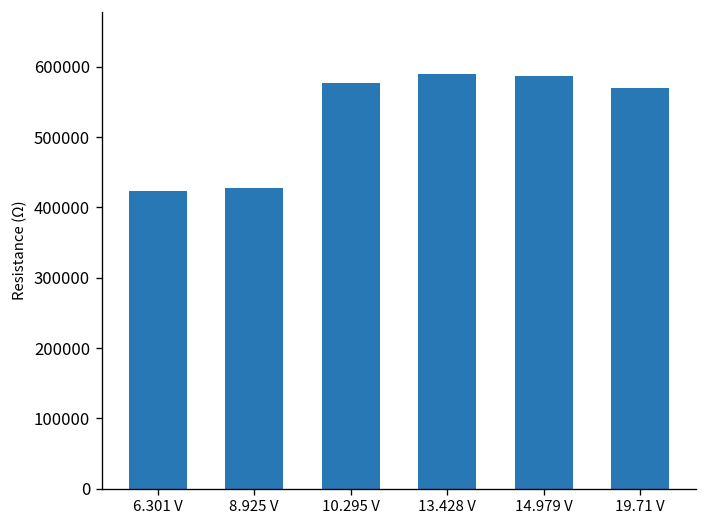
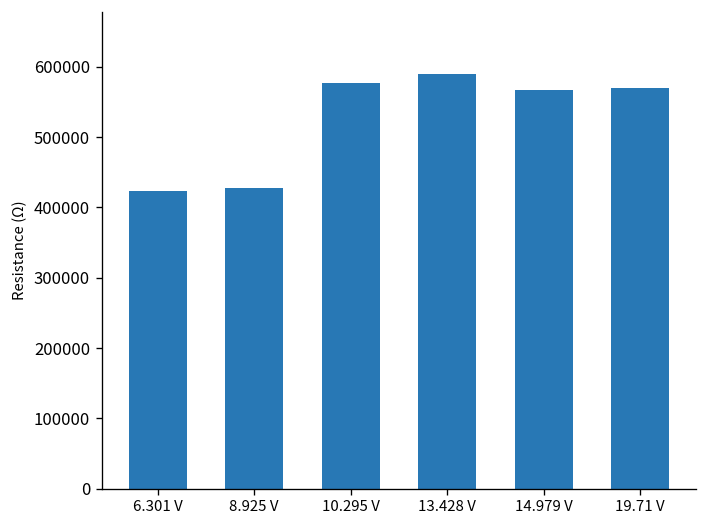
  {
    "6.301 V": 420000,
    "8.925 V": 430000,
    "10.295 V": 580000,
    "13.428 V": 590000,
-   "14.979 V": 590000,
+   "14.979 V": 570000,
    "19.71 V": 570000
  }
